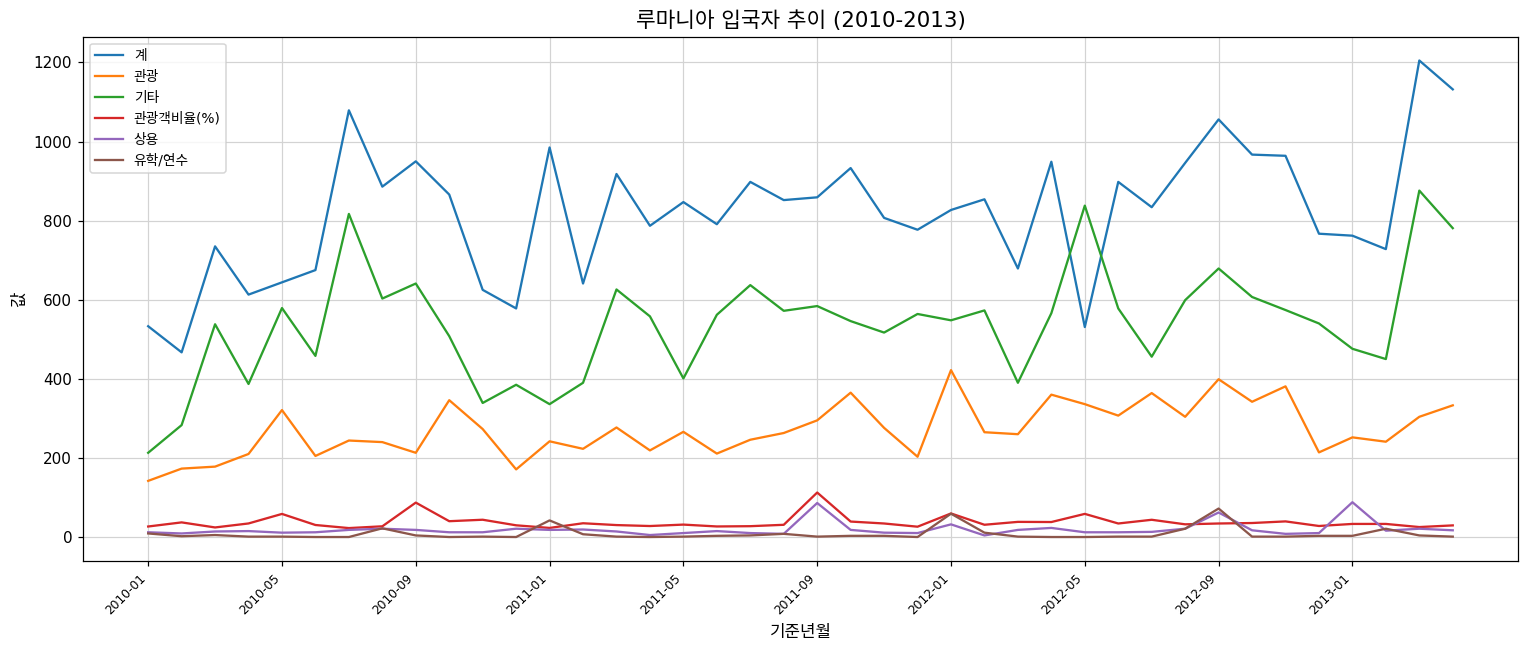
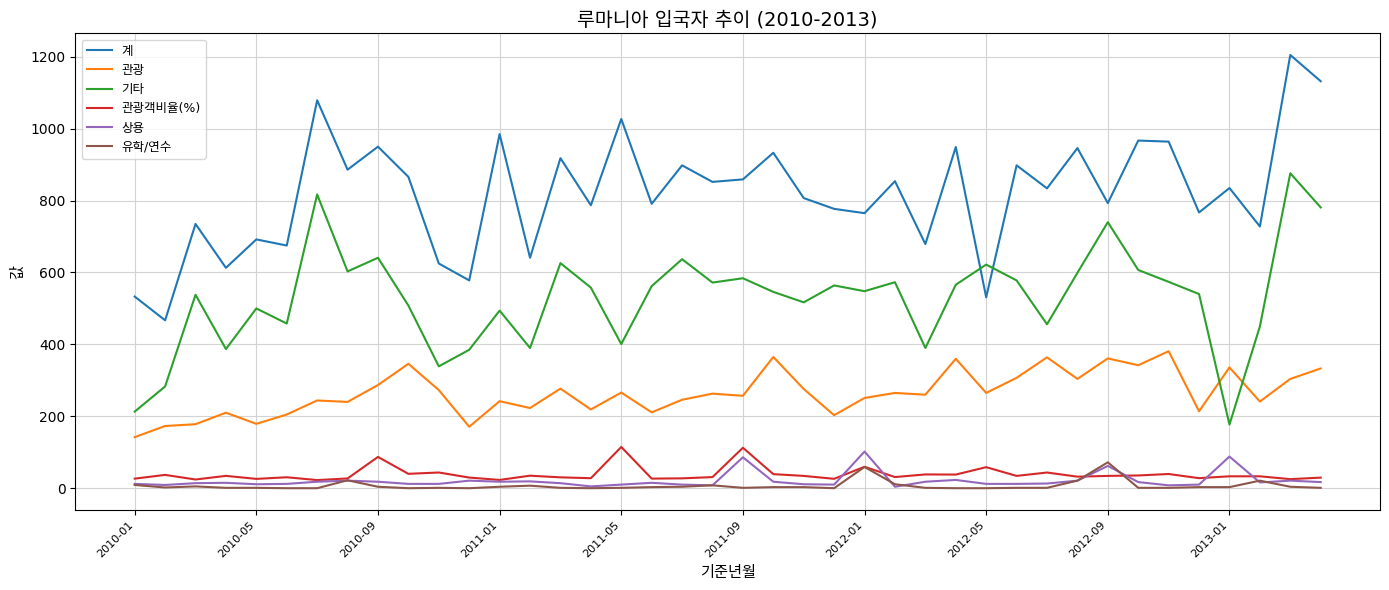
  {
    "계": {
      "2010-01": 530,
-     "2010-05": 640,
+     "2010-05": 690,
      "2010-09": 950,
      "2011-01": 990,
-     "2011-05": 850,
+     "2011-05": 1030,
      "2011-09": 860,
-     "2012-01": 830,
+     "2012-01": 770,
      "2012-05": 530,
-     "2012-09": 1060,
-     "2013-01": 760
+     "2012-09": 790,
+     "2013-01": 840
    },
    "관광": {
      "2010-01": 140,
-     "2010-05": 320,
-     "2010-09": 210,
+     "2010-05": 180,
+     "2010-09": 290,
      "2011-01": 240,
      "2011-05": 270,
-     "2011-09": 300,
-     "2012-01": 420,
-     "2012-05": 340,
-     "2012-09": 400,
-     "2013-01": 250
+     "2011-09": 260,
+     "2012-01": 250,
+     "2012-05": 270,
+     "2012-09": 360,
+     "2013-01": 340
    },
    "기타": {
      "2010-01": 210,
-     "2010-05": 580,
+     "2010-05": 500,
      "2010-09": 640,
-     "2011-01": 340,
+     "2011-01": 490,
      "2011-05": 400,
      "2011-09": 580,
      "2012-01": 550,
-     "2012-05": 840,
-     "2012-09": 680,
-     "2013-01": 480
+     "2012-05": 620,
+     "2012-09": 740,
+     "2013-01": 180
    },
    "관광객비율(%)": {
      "2010-01": 30,
-     "2010-05": 60,
+     "2010-05": 30,
      "2010-09": 90,
-     "2011-05": 30,
+     "2011-05": 110,
      "2011-09": 110,
      "2012-05": 60,
      "2012-09": 30,
      "2013-01": 30
    },
    "상용": {
      "2010-05": 10,
      "2010-09": 20,
      "2011-05": 10,
      "2011-09": 90,
-     "2012-01": 30,
+     "2012-01": 100,
      "2012-05": 10,
      "2012-09": 60,
      "2013-01": 90
    },
    "유학/연수": {
      "2010-05": 0,
      "2010-09": 0,
-     "2011-01": 40,
+     "2011-01": 0,
      "2011-05": 0,
      "2011-09": 0,
      "2012-05": 0,
      "2012-09": 70,
      "2013-01": 0
    }
  }
